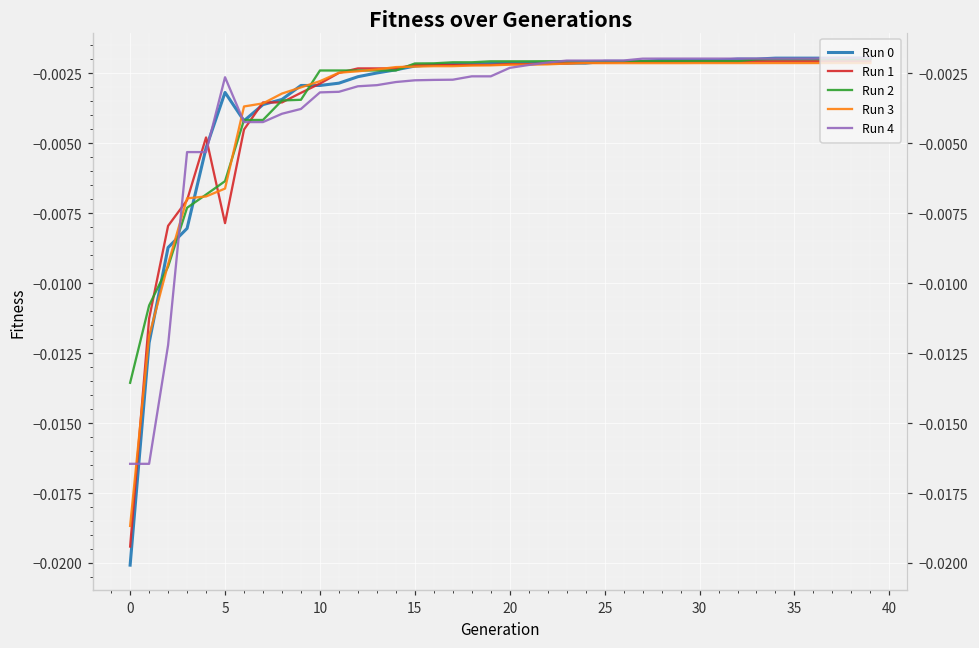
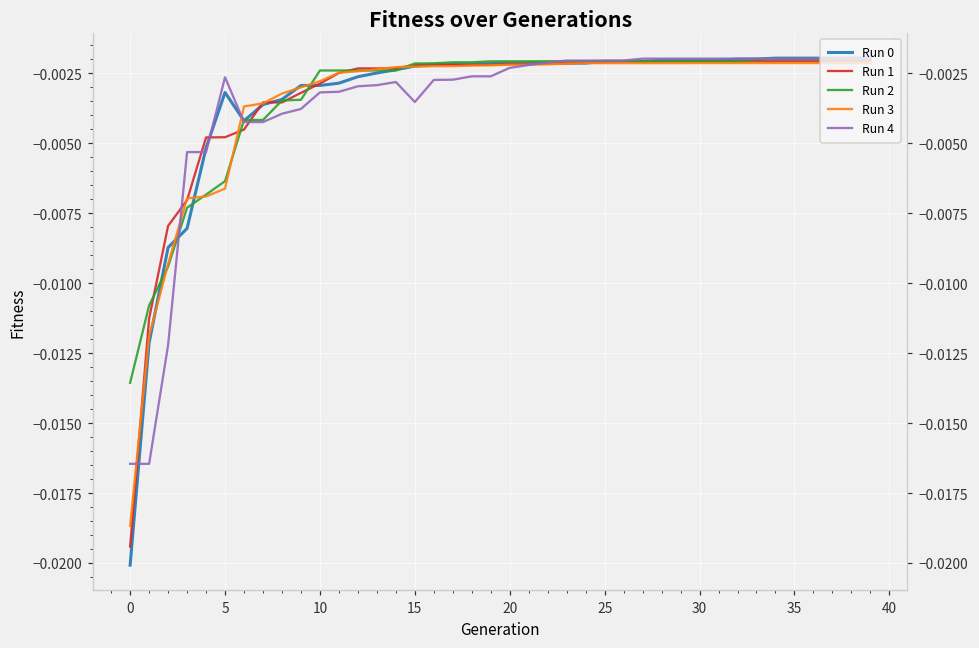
  {
    "Run 0": {
      "0": -0.0201,
      "5": -0.0032
    },
    "Run 1": {
      "0": -0.0194,
-     "5": -0.0079
+     "5": -0.0048
    },
    "Run 2": {
      "0": -0.0136,
      "5": -0.0064,
      "10": -0.0024
    },
    "Run 3": {
      "0": -0.0187,
      "5": -0.0066
    },
    "Run 4": {
      "0": -0.0165,
      "5": -0.0026,
      "10": -0.0032,
-     "15": -0.0028,
+     "15": -0.0035,
      "20": -0.0023
    }
  }
